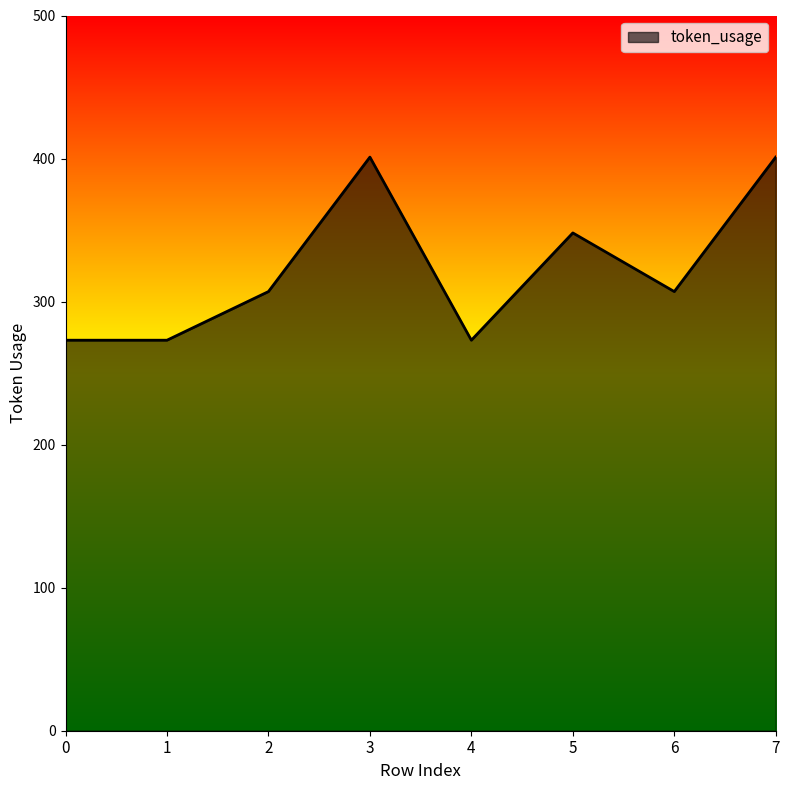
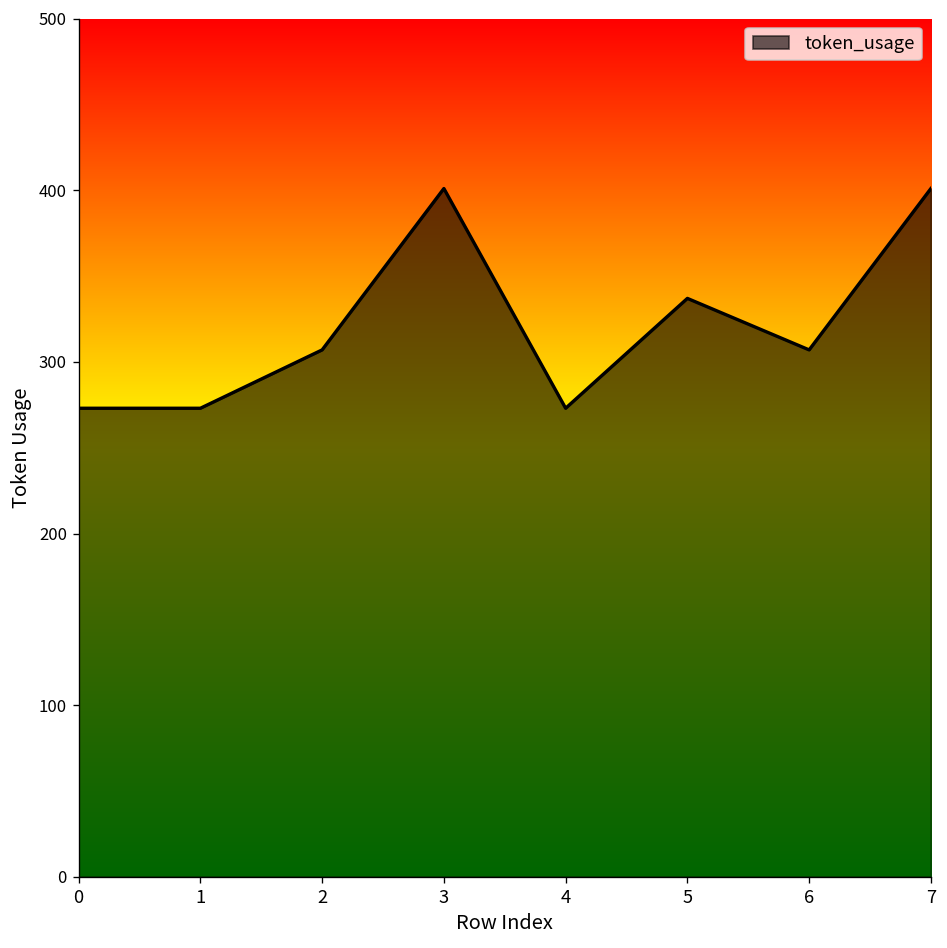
  {
    "0": 273,
    "1": 273,
    "2": 307,
    "3": 401,
    "4": 273,
-   "5": 348,
+   "5": 337,
    "6": 307,
    "7": 401
  }
